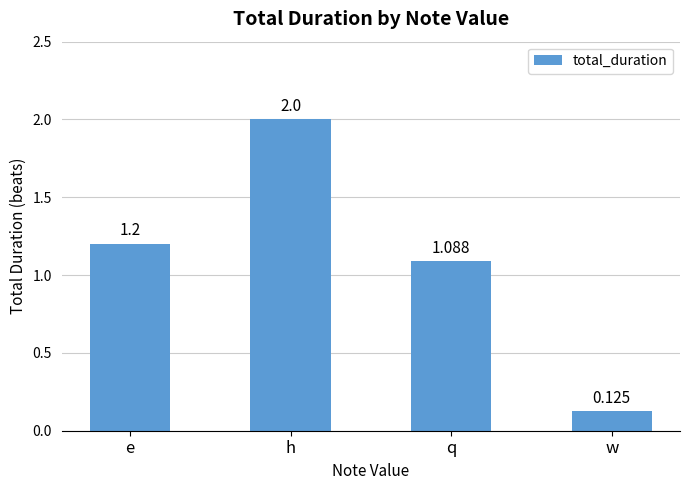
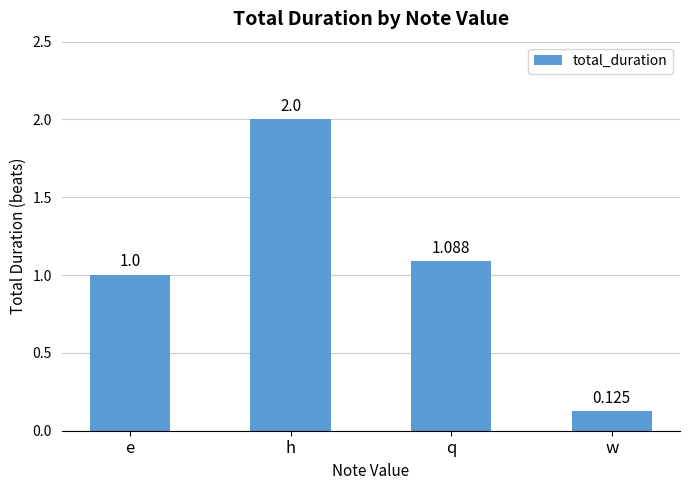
  {
-   "e": 1.2,
+   "e": 1.0,
    "h": 2.0,
    "q": 1.088,
    "w": 0.125
  }
